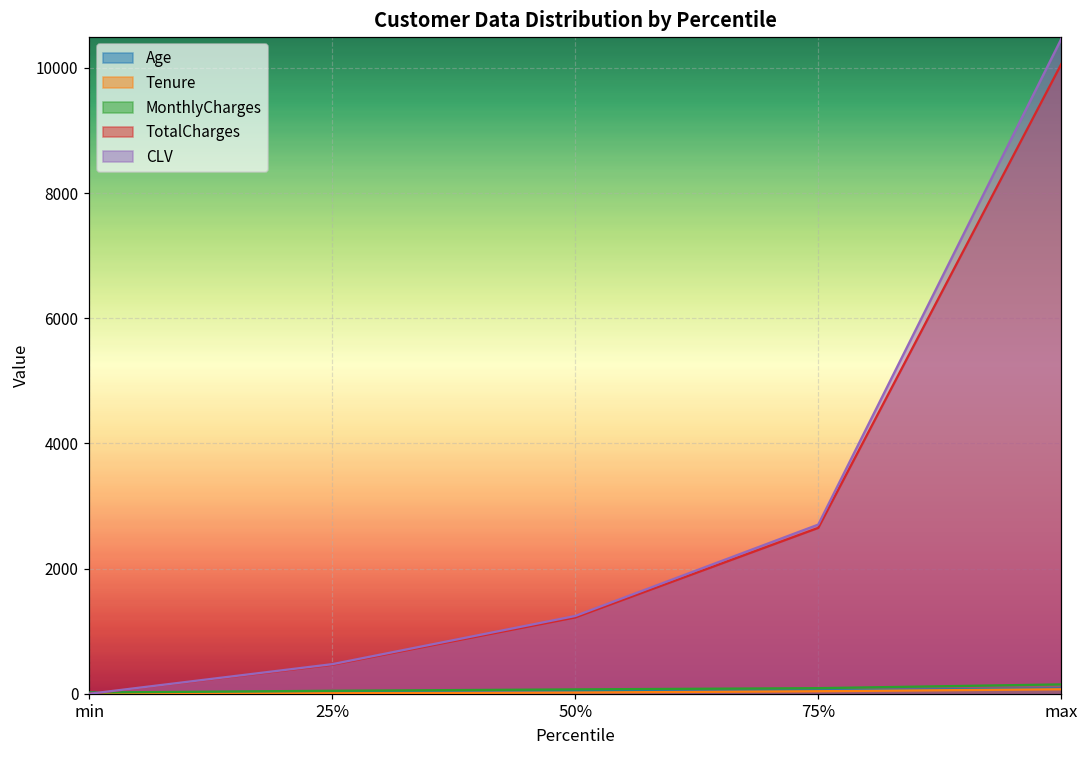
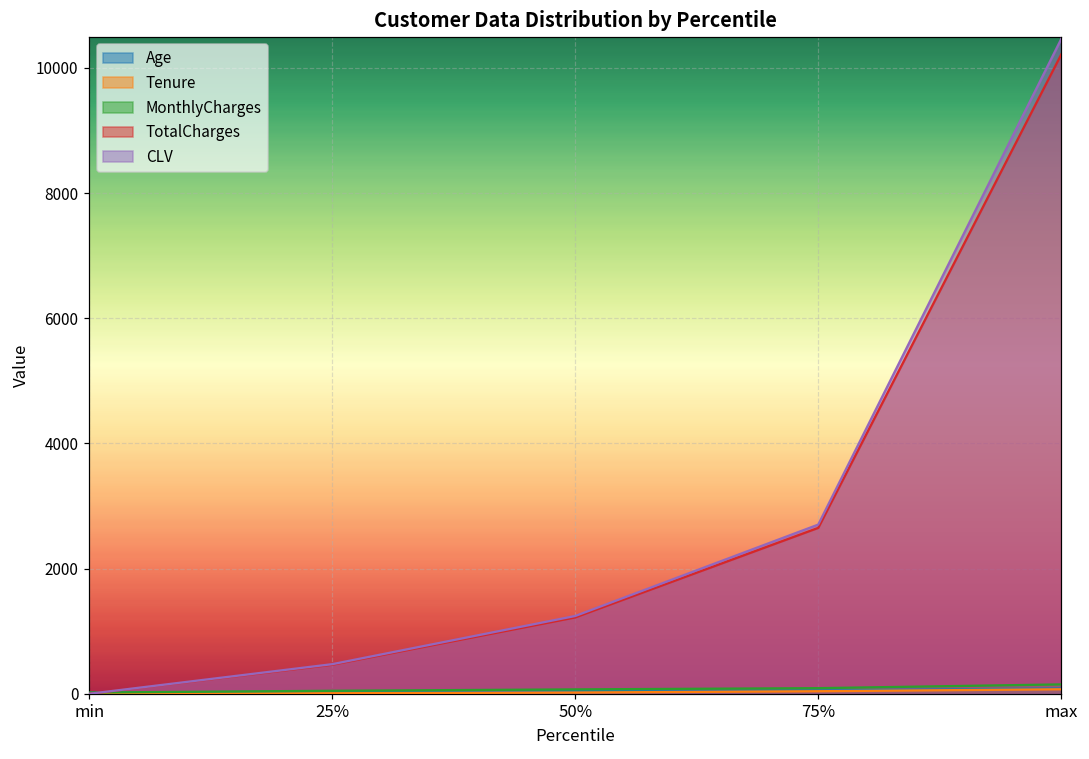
  {
    "MonthlyCharges": {
      "max": 200
    },
    "TotalCharges": {
      "75%": 2700,
-     "max": 10100
+     "max": 10200
    },
    "CLV": {
      "75%": 2700,
      "max": 10500
    }
  }
